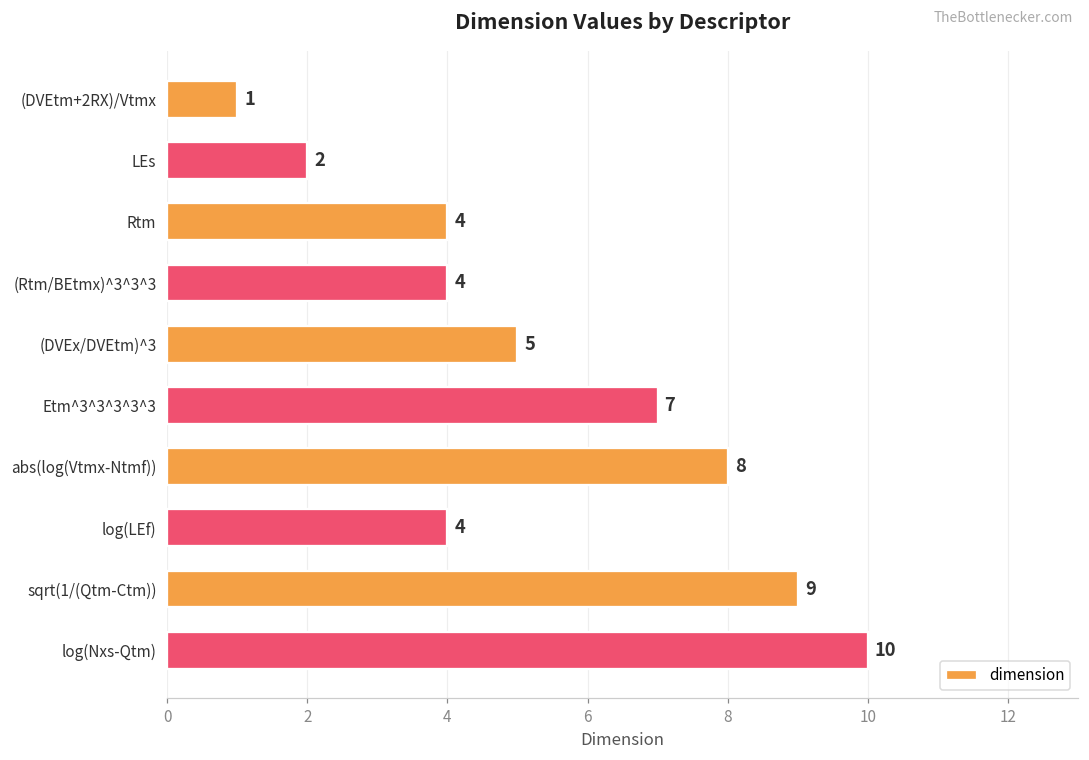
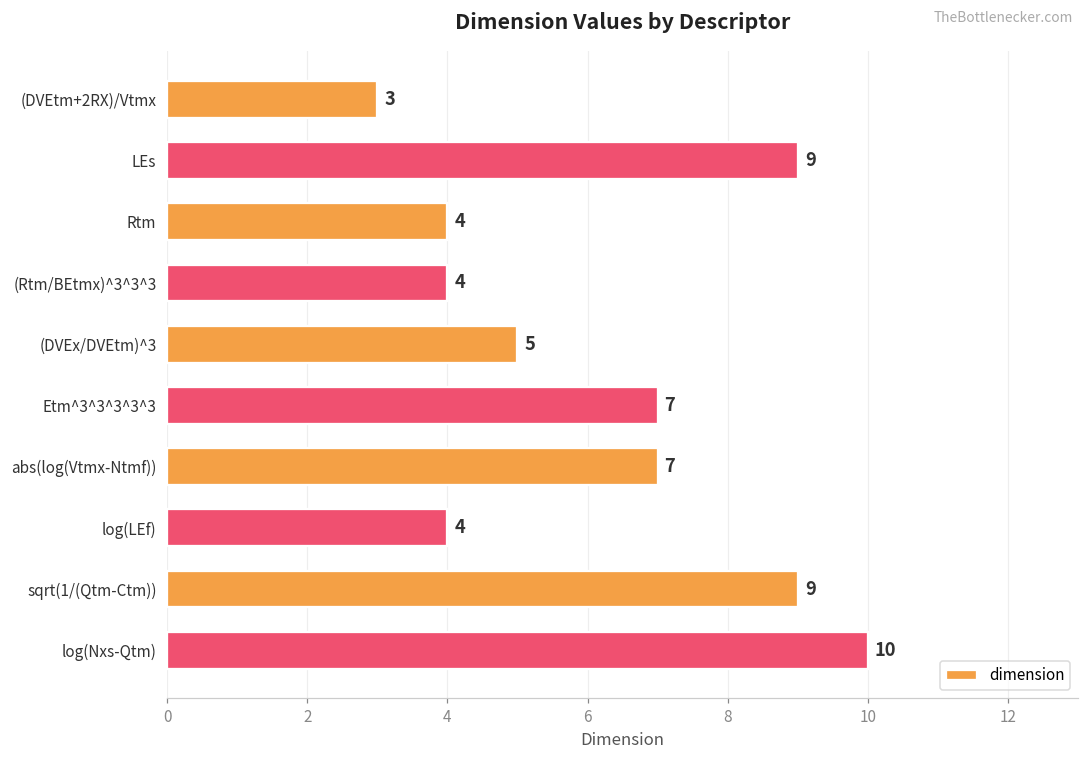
  {
-   "(DVEtm+2RX)/Vtmx": 1,
-   "LEs": 2,
+   "(DVEtm+2RX)/Vtmx": 3,
+   "LEs": 9,
    "Rtm": 4,
    "(Rtm/BEtmx)^3^3^3": 4,
    "(DVEx/DVEtm)^3": 5,
    "Etm^3^3^3^3^3": 7,
-   "abs(log(Vtmx-Ntmf))": 8,
+   "abs(log(Vtmx-Ntmf))": 7,
    "log(LEf)": 4,
    "sqrt(1/(Qtm-Ctm))": 9,
    "log(Nxs-Qtm)": 10
  }
